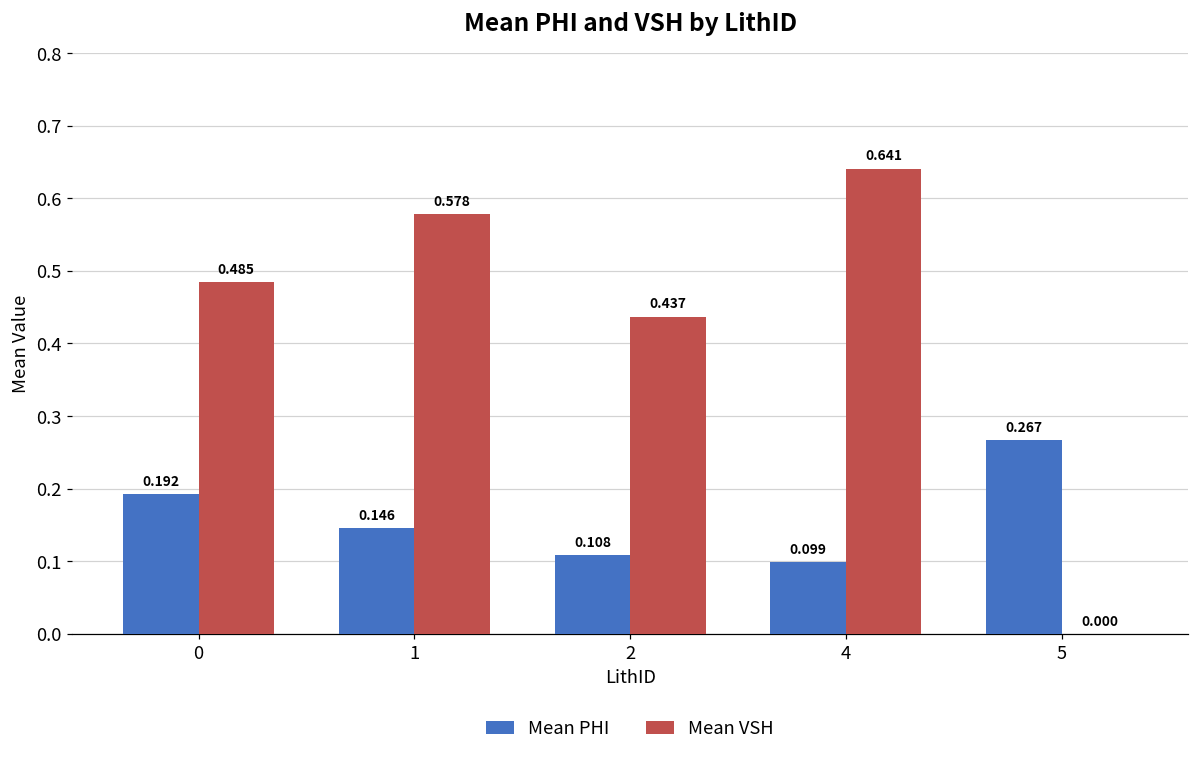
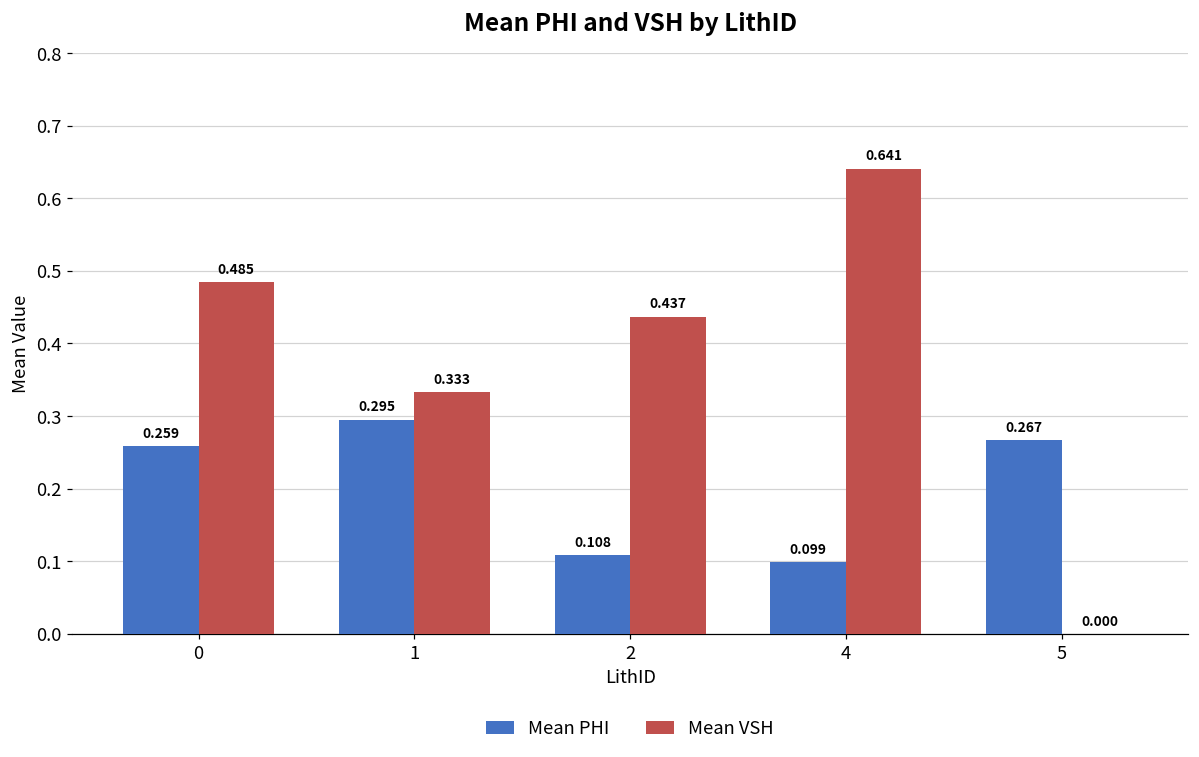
  {
    "Mean PHI": {
-     "0": 0.192,
-     "1": 0.146,
+     "0": 0.259,
+     "1": 0.295,
      "2": 0.108,
      "4": 0.099,
      "5": 0.267
    },
    "Mean VSH": {
      "0": 0.485,
-     "1": 0.578,
+     "1": 0.333,
      "2": 0.437,
      "4": 0.641,
      "5": 0.000
    }
  }
